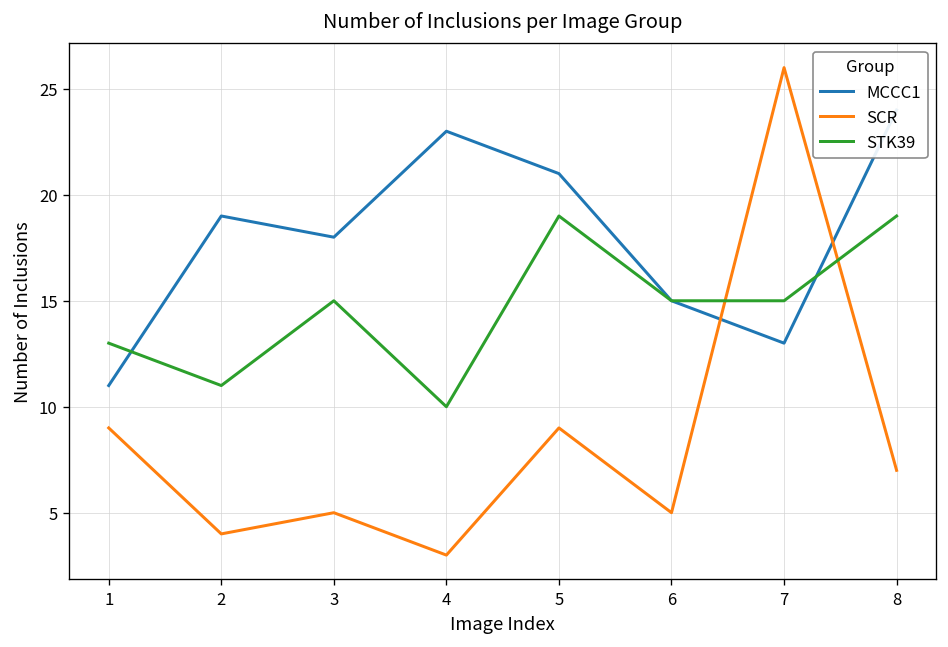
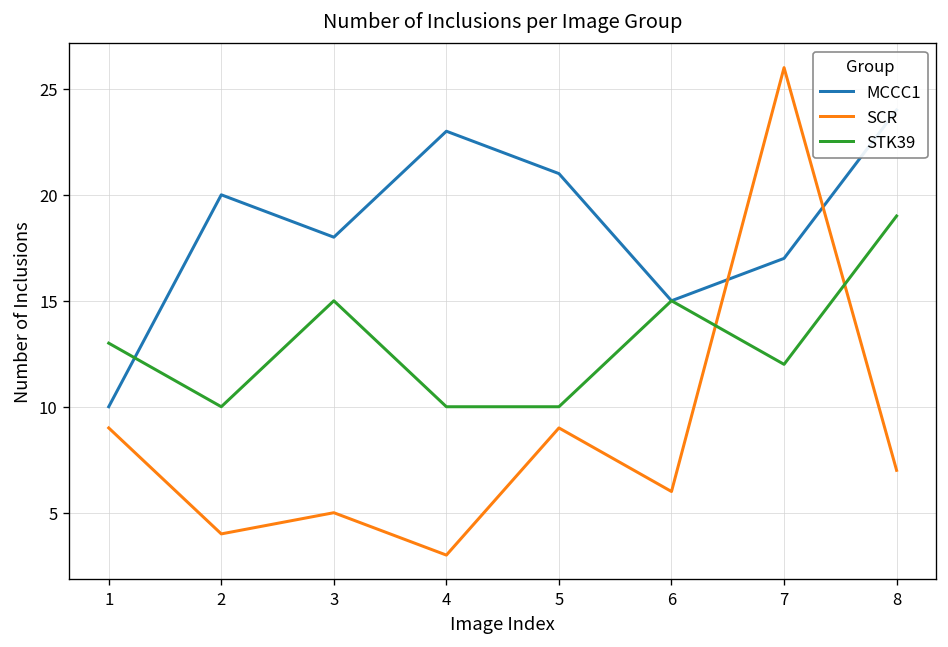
  {
    "MCCC1": {
-     "1": 11,
-     "2": 19,
+     "1": 10,
+     "2": 20,
      "3": 18,
      "4": 23,
      "5": 21,
-     "7": 13
+     "7": 17
    },
    "SCR": {
      "1": 9,
      "2": 4,
      "3": 5,
      "4": 3,
      "5": 9,
-     "6": 5,
+     "6": 6,
      "7": 26,
      "8": 7
    },
    "STK39": {
      "1": 13,
-     "2": 11,
+     "2": 10,
      "3": 15,
      "4": 10,
-     "5": 19,
-     "7": 15,
+     "5": 10,
+     "7": 12,
      "8": 19
    }
  }
